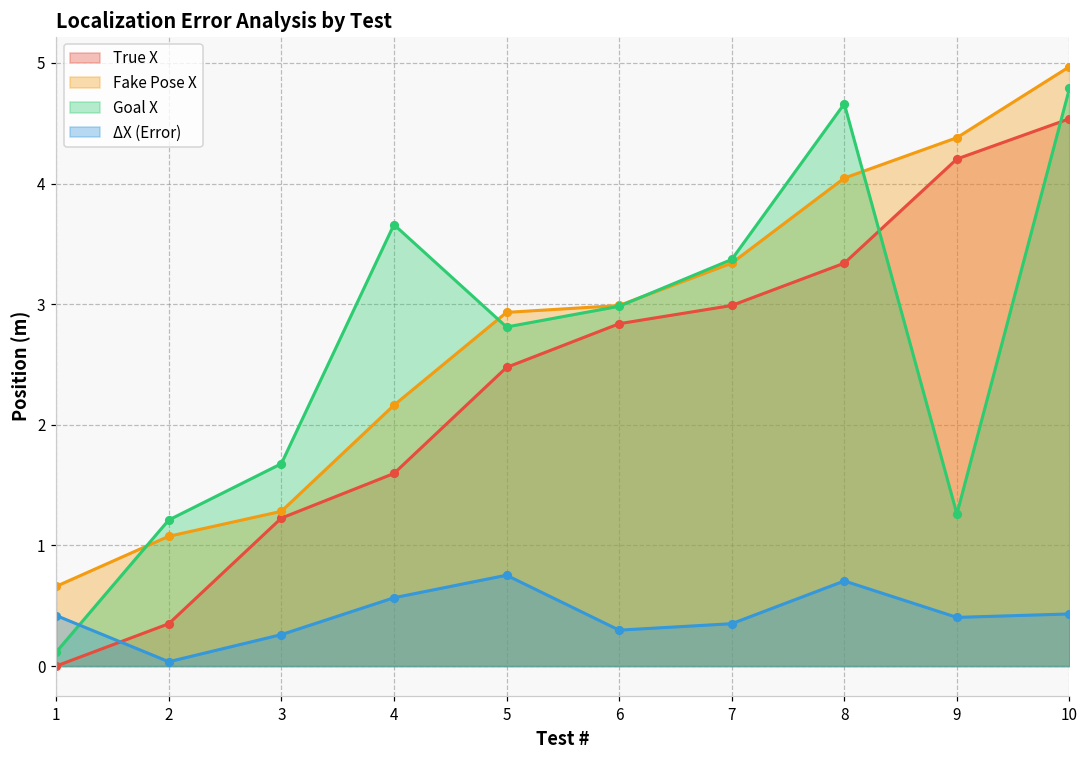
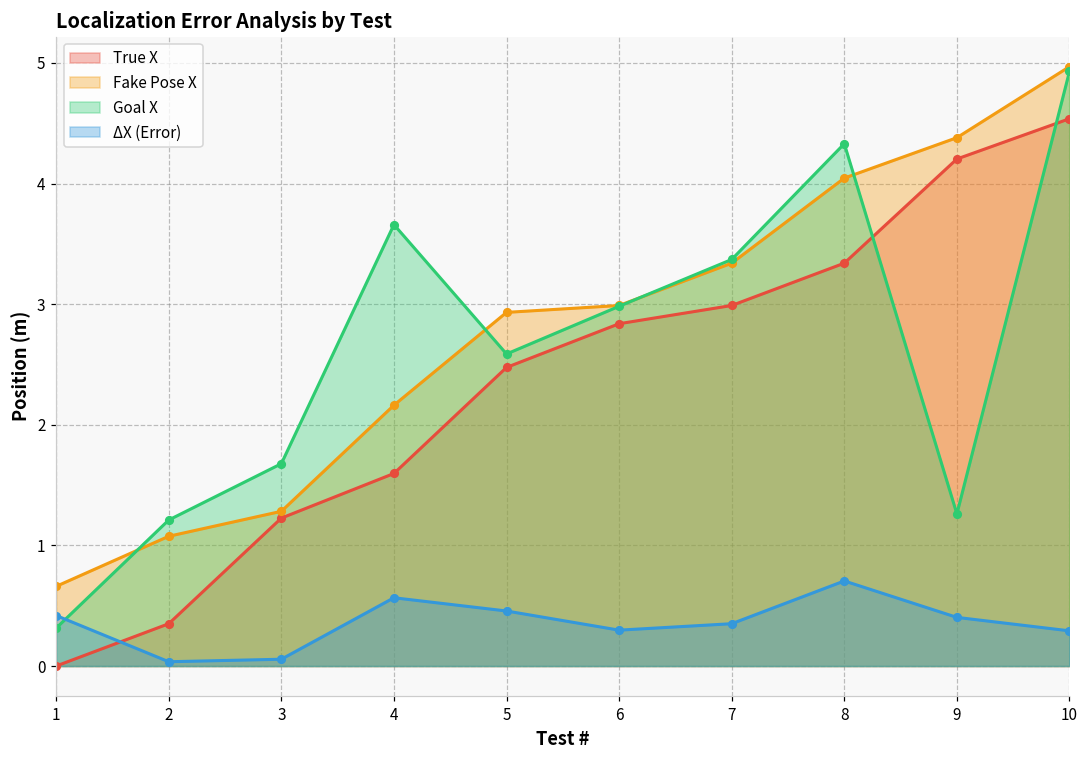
  {
    "Goal X": {
-     "1": 0.12,
+     "1": 0.31,
      "2": 1.21,
      "3": 1.68,
      "4": 3.66,
-     "5": 2.81,
+     "5": 2.59,
      "7": 3.37,
-     "8": 4.66,
+     "8": 4.33,
      "9": 1.26,
-     "10": 4.79
+     "10": 4.93
    },
    "ΔX (Error)": {
      "1": 0.42,
      "2": 0.04,
-     "3": 0.26,
+     "3": 0.06,
      "4": 0.57,
-     "5": 0.75,
+     "5": 0.46,
      "6": 0.30,
      "7": 0.35,
      "8": 0.71,
      "9": 0.40,
-     "10": 0.43
+     "10": 0.29
    }
  }
